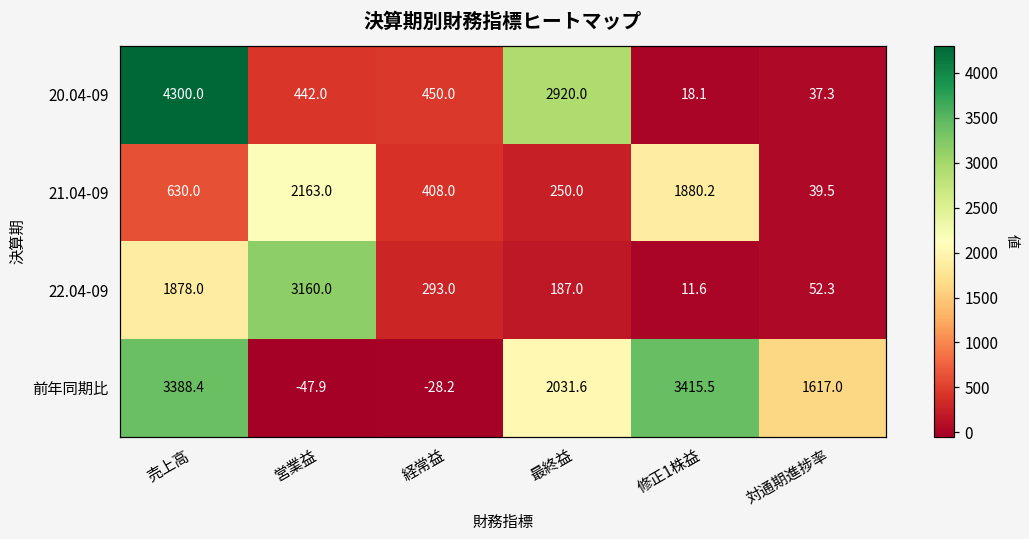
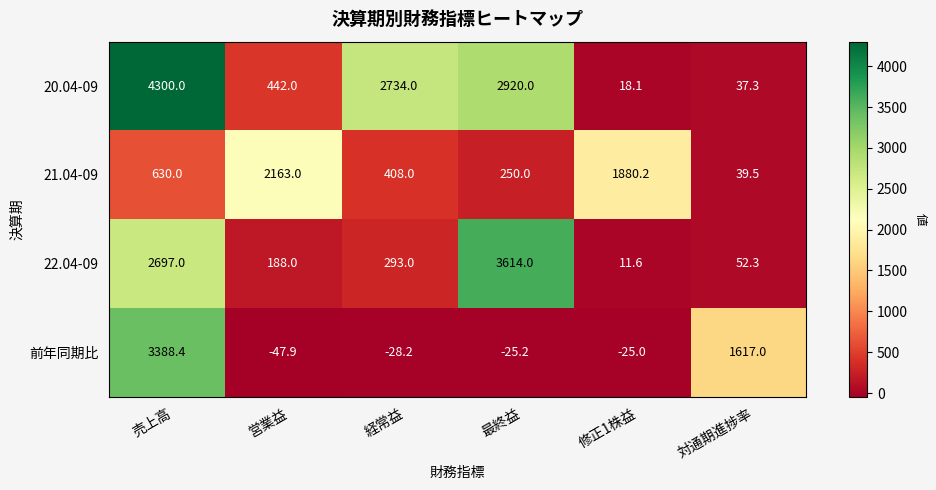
  {
    "20.04-09": {
      "売上高": 4300.0,
      "営業益": 442.0,
-     "経常益": 450.0,
+     "経常益": 2734.0,
      "最終益": 2920.0,
      "修正1株益": 18.1,
      "対通期進捗率": 37.3
    },
    "21.04-09": {
      "売上高": 630.0,
      "営業益": 2163.0,
      "経常益": 408.0,
      "最終益": 250.0,
      "修正1株益": 1880.2,
      "対通期進捗率": 39.5
    },
    "22.04-09": {
-     "売上高": 1878.0,
-     "営業益": 3160.0,
+     "売上高": 2697.0,
+     "営業益": 188.0,
      "経常益": 293.0,
-     "最終益": 187.0,
+     "最終益": 3614.0,
      "修正1株益": 11.6,
      "対通期進捗率": 52.3
    },
    "前年同期比": {
      "売上高": 3388.4,
      "営業益": -47.9,
      "経常益": -28.2,
-     "最終益": 2031.6,
-     "修正1株益": 3415.5,
+     "最終益": -25.2,
+     "修正1株益": -25.0,
      "対通期進捗率": 1617.0
    }
  }
